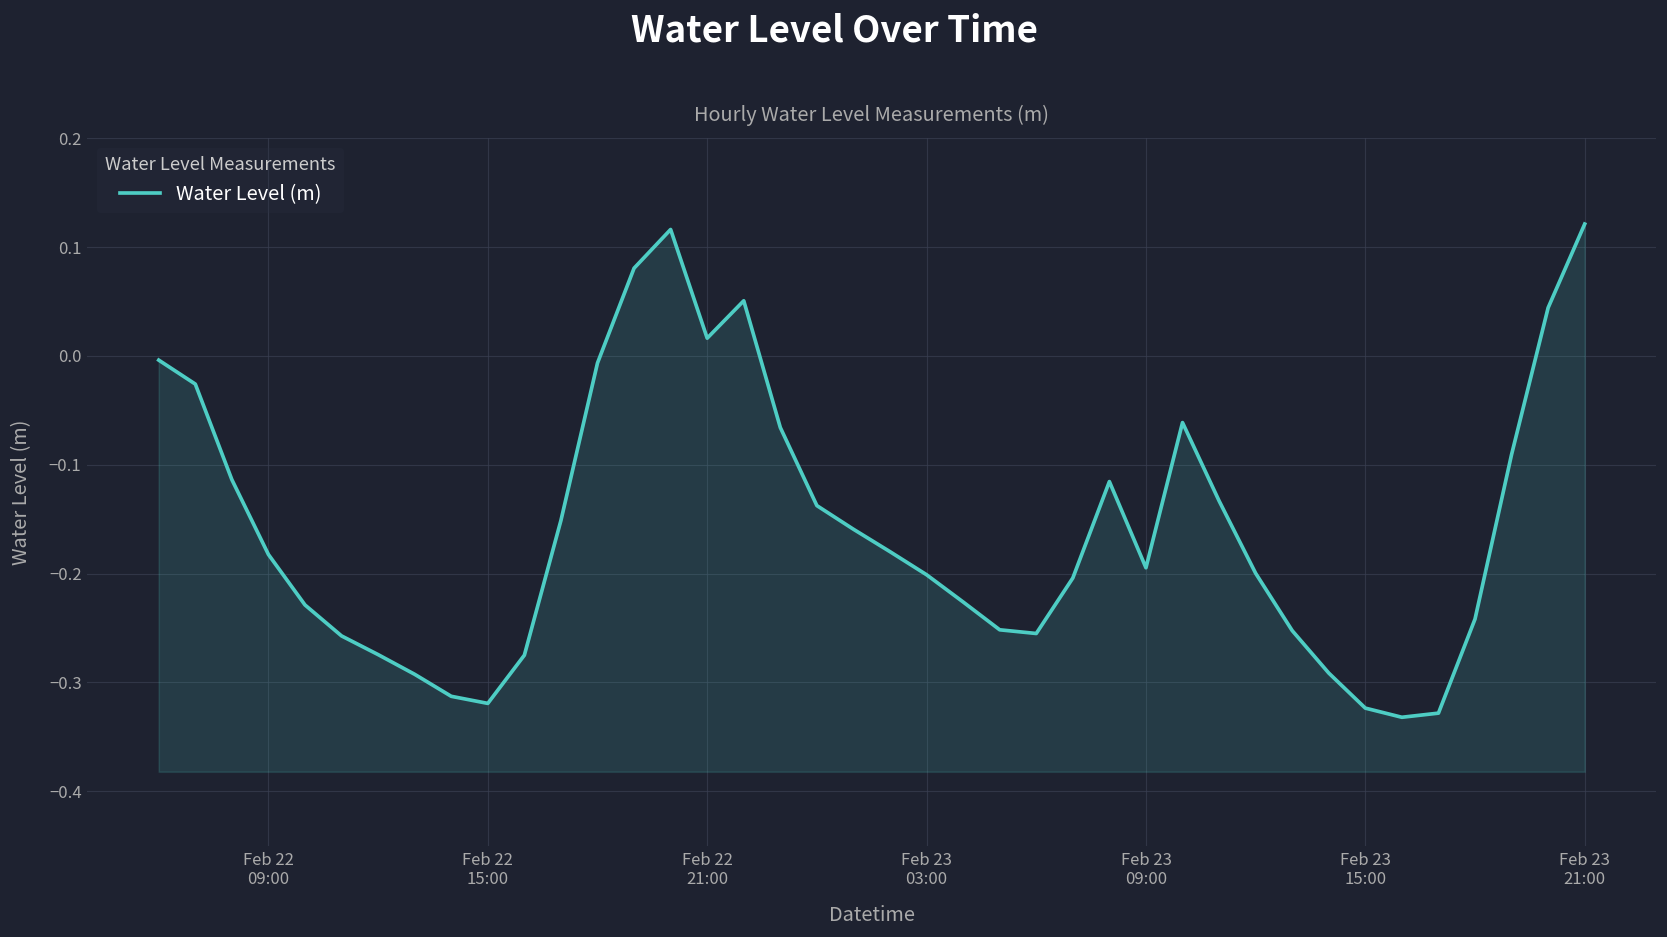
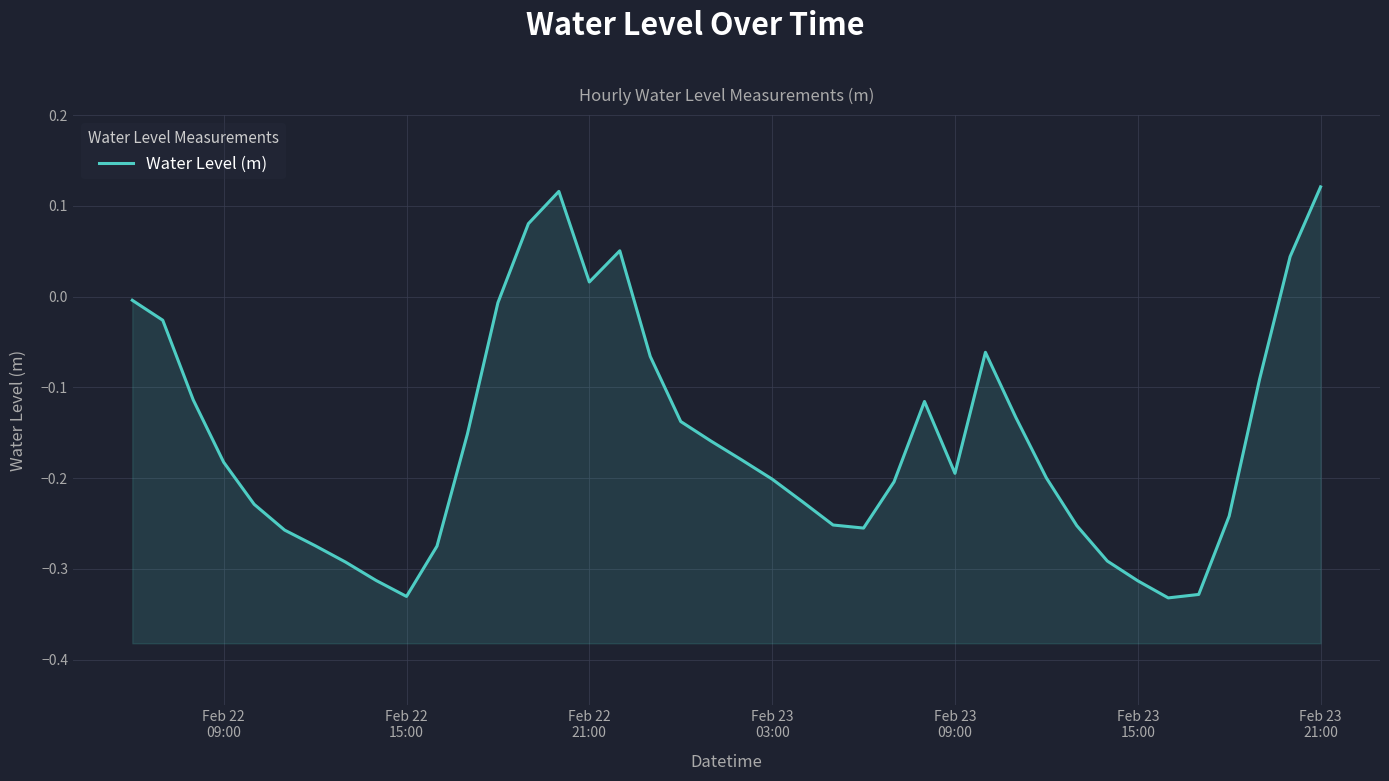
  {
    "Feb 22 09:00": -0.18,
-   "Feb 22 15:00": -0.32,
+   "Feb 22 15:00": -0.33,
    "Feb 22 21:00": 0.02,
    "Feb 23 03:00": -0.20,
    "Feb 23 09:00": -0.19,
-   "Feb 23 15:00": -0.32,
+   "Feb 23 15:00": -0.31,
    "Feb 23 21:00": 0.12
  }
